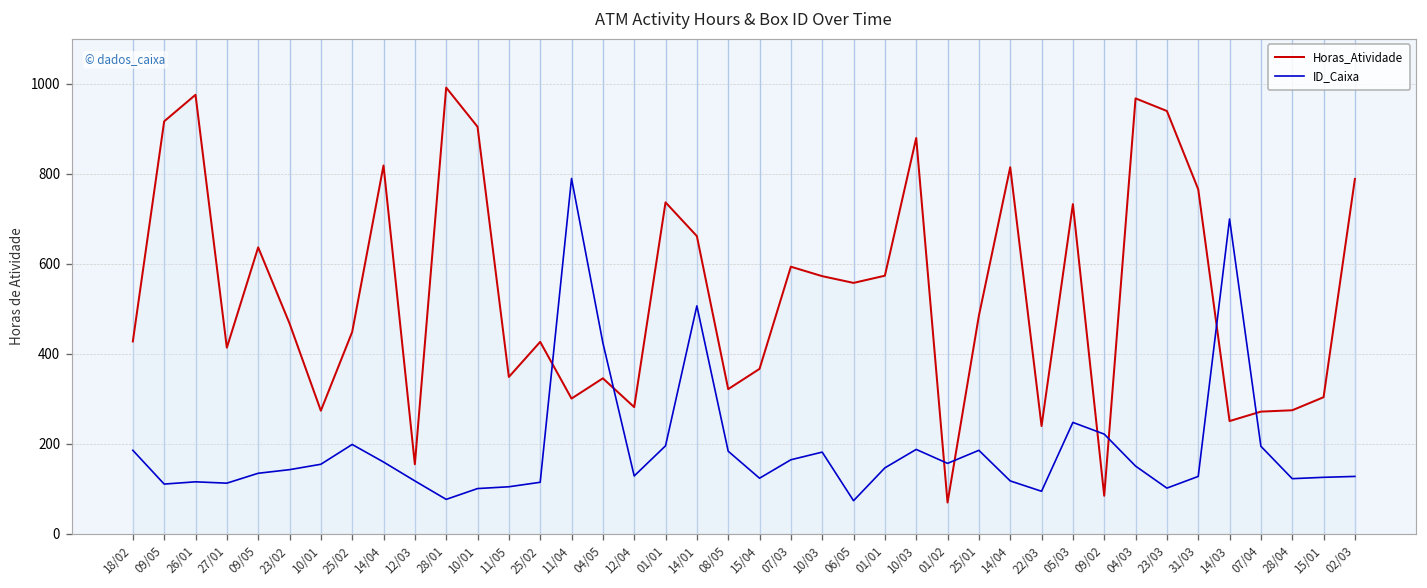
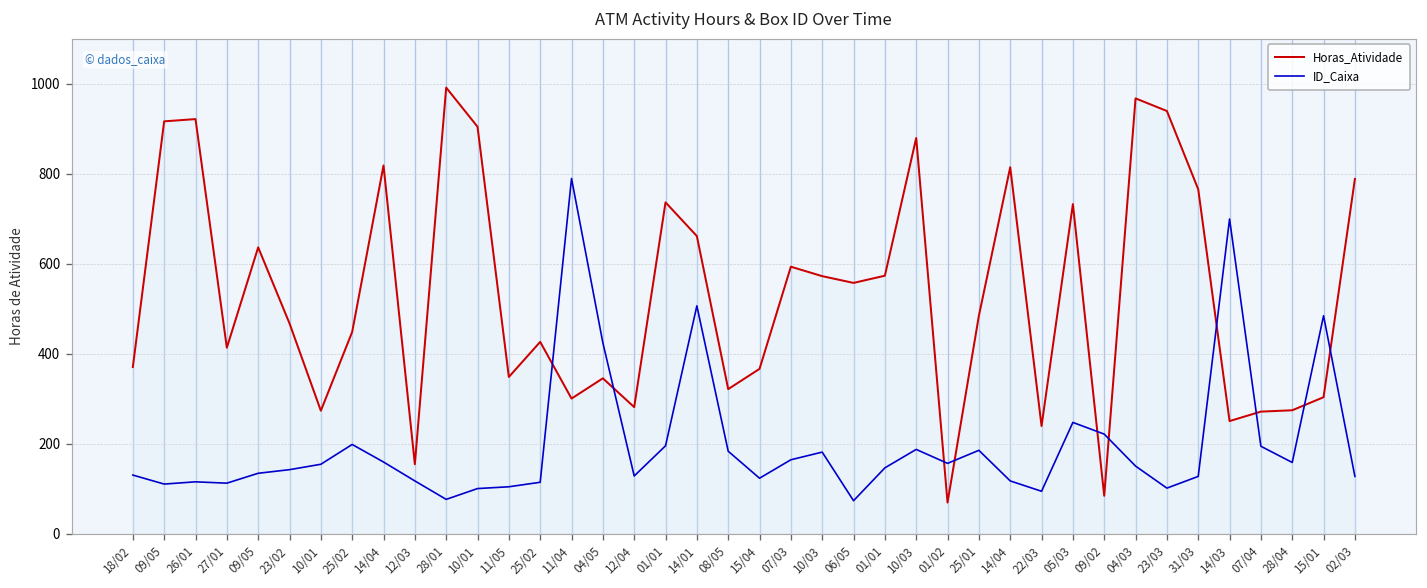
  {
    "Horas_Atividade": {
-     "18/02": 430,
-     "26/01": 980,
+     "18/02": 370,
+     "26/01": 920,
      "27/01": 410,
      "23/02": 470,
      "12/03": 150,
      "28/01": 990,
      "11/05": 350,
      "11/04": 300,
      "04/05": 350,
      "12/04": 280,
      "14/01": 660,
      "08/05": 320,
      "15/04": 370,
      "07/03": 590,
      "06/05": 560,
      "01/02": 70,
      "25/01": 480,
      "22/03": 240,
      "05/03": 730,
      "09/02": 80,
      "04/03": 970,
      "23/03": 940,
      "31/03": 770,
      "14/03": 250,
      "07/04": 270,
      "28/04": 270,
      "15/01": 300,
      "02/03": 790
    },
    "ID_Caixa": {
-     "18/02": 190,
+     "18/02": 130,
      "26/01": 120,
      "27/01": 110,
      "23/02": 140,
      "12/03": 120,
      "28/01": 80,
      "11/05": 100,
      "11/04": 790,
      "04/05": 420,
      "12/04": 130,
      "14/01": 510,
      "08/05": 180,
      "15/04": 120,
      "07/03": 160,
      "06/05": 70,
      "01/02": 160,
      "25/01": 190,
      "22/03": 90,
      "05/03": 250,
      "09/02": 220,
      "04/03": 150,
      "23/03": 100,
      "31/03": 130,
      "14/03": 700,
      "07/04": 190,
-     "28/04": 120,
-     "15/01": 130,
+     "28/04": 160,
+     "15/01": 480,
      "02/03": 130
    }
  }
